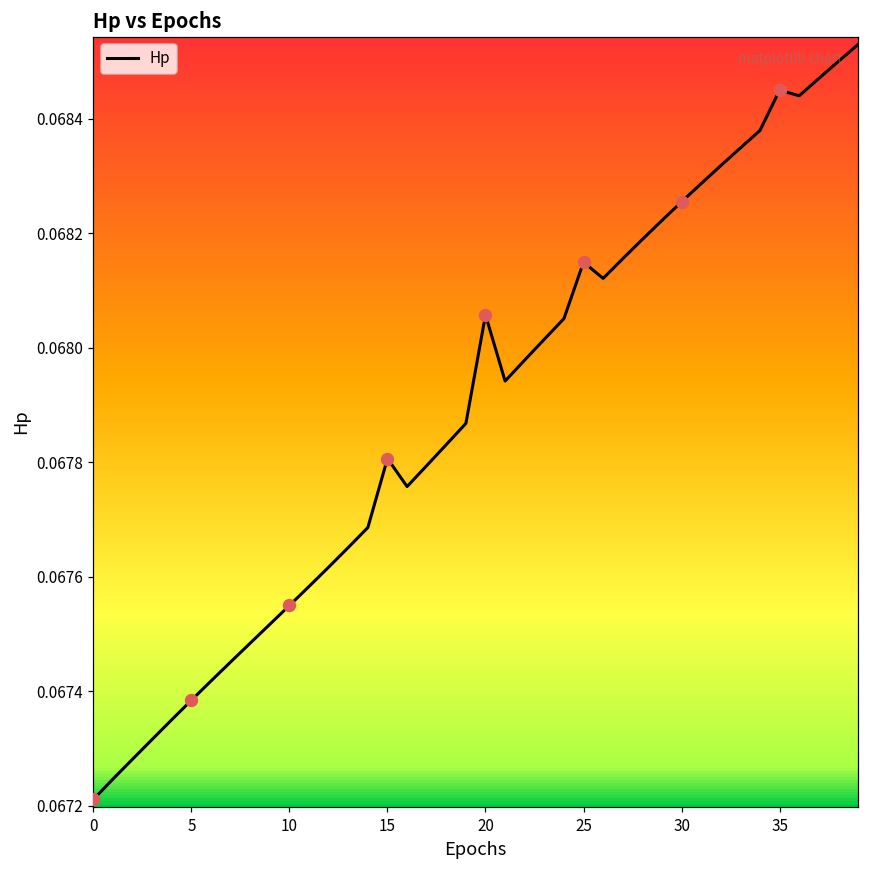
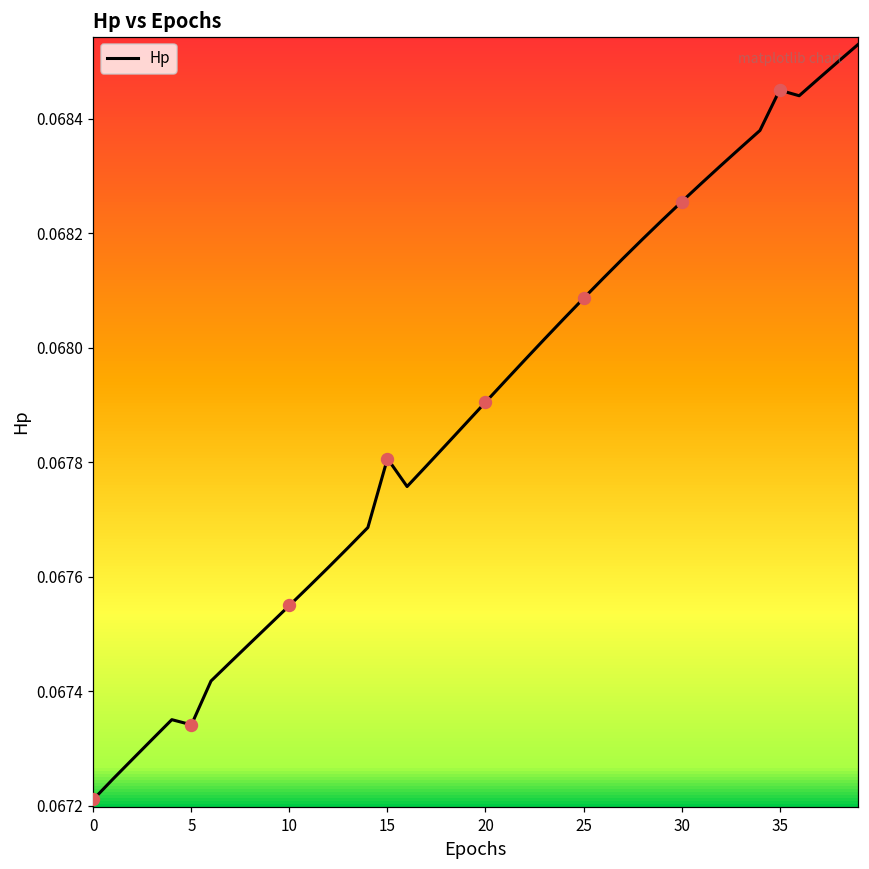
  {
    "Hp": {
-     "5": 0.06738,
-     "20": 0.06806,
-     "25": 0.06815
+     "5": 0.06734,
+     "20": 0.06791,
+     "25": 0.06809
    }
  }
